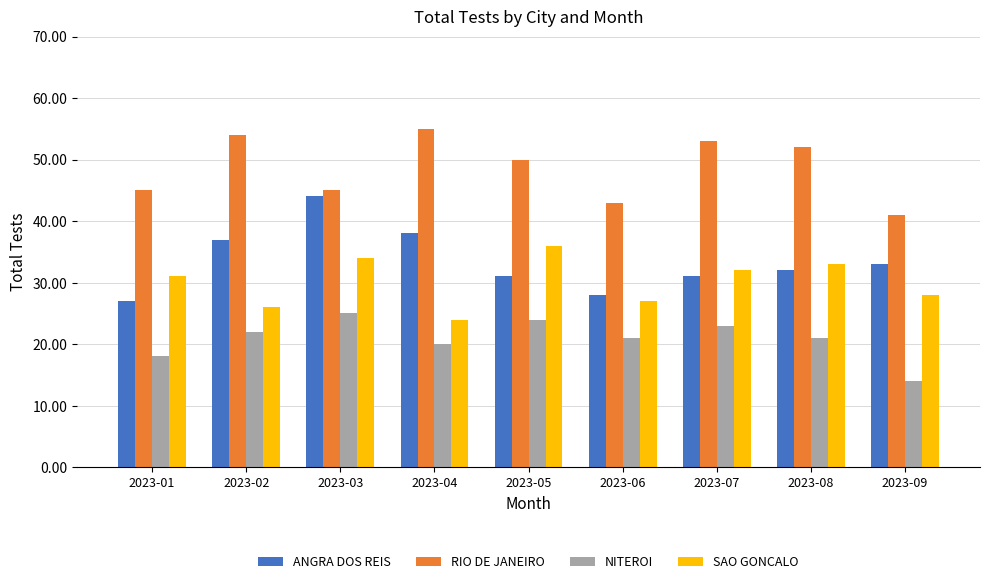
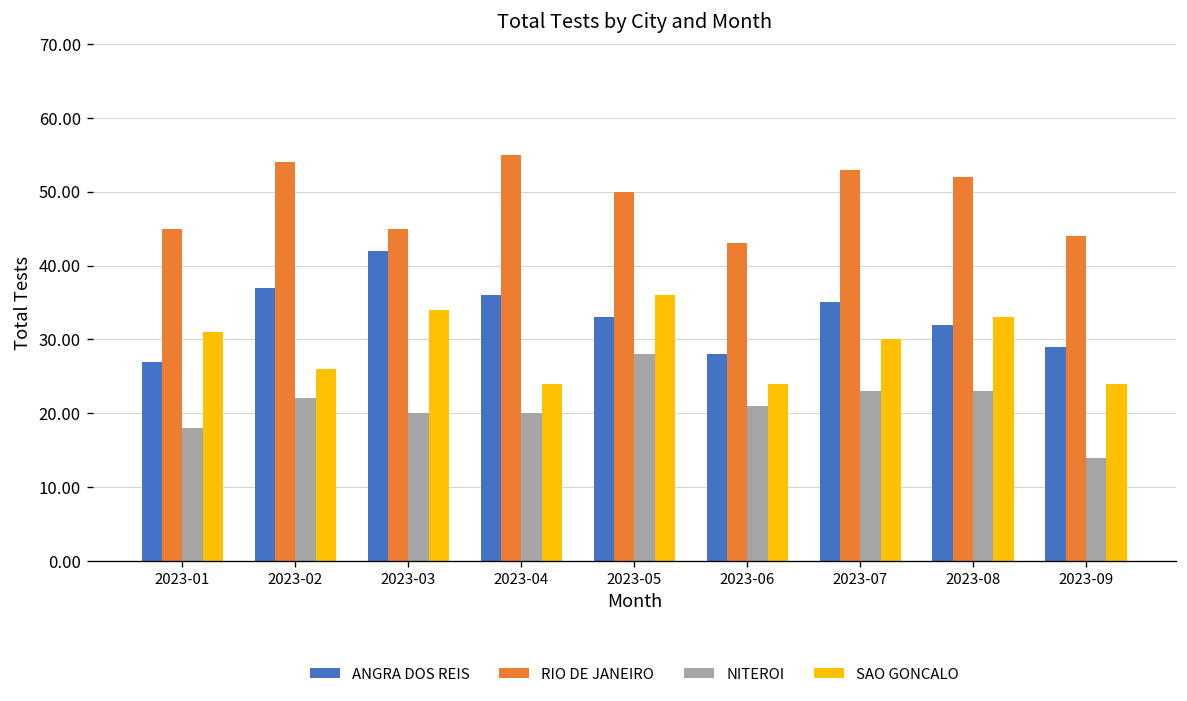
  {
    "ANGRA DOS REIS": {
      "2023-01": 27,
      "2023-02": 37,
-     "2023-03": 44,
-     "2023-04": 38,
-     "2023-05": 31,
+     "2023-03": 42,
+     "2023-04": 36,
+     "2023-05": 33,
      "2023-06": 28,
-     "2023-07": 31,
+     "2023-07": 35,
      "2023-08": 32,
-     "2023-09": 33
+     "2023-09": 29
    },
    "RIO DE JANEIRO": {
      "2023-01": 45,
      "2023-02": 54,
      "2023-03": 45,
      "2023-04": 55,
      "2023-05": 50,
      "2023-06": 43,
      "2023-07": 53,
      "2023-08": 52,
-     "2023-09": 41
+     "2023-09": 44
    },
    "NITEROI": {
      "2023-01": 18,
      "2023-02": 22,
-     "2023-03": 25,
+     "2023-03": 20,
      "2023-04": 20,
-     "2023-05": 24,
+     "2023-05": 28,
      "2023-06": 21,
      "2023-07": 23,
-     "2023-08": 21,
+     "2023-08": 23,
      "2023-09": 14
    },
    "SAO GONCALO": {
      "2023-01": 31,
      "2023-02": 26,
      "2023-03": 34,
      "2023-04": 24,
      "2023-05": 36,
-     "2023-06": 27,
-     "2023-07": 32,
+     "2023-06": 24,
+     "2023-07": 30,
      "2023-08": 33,
-     "2023-09": 28
+     "2023-09": 24
    }
  }
